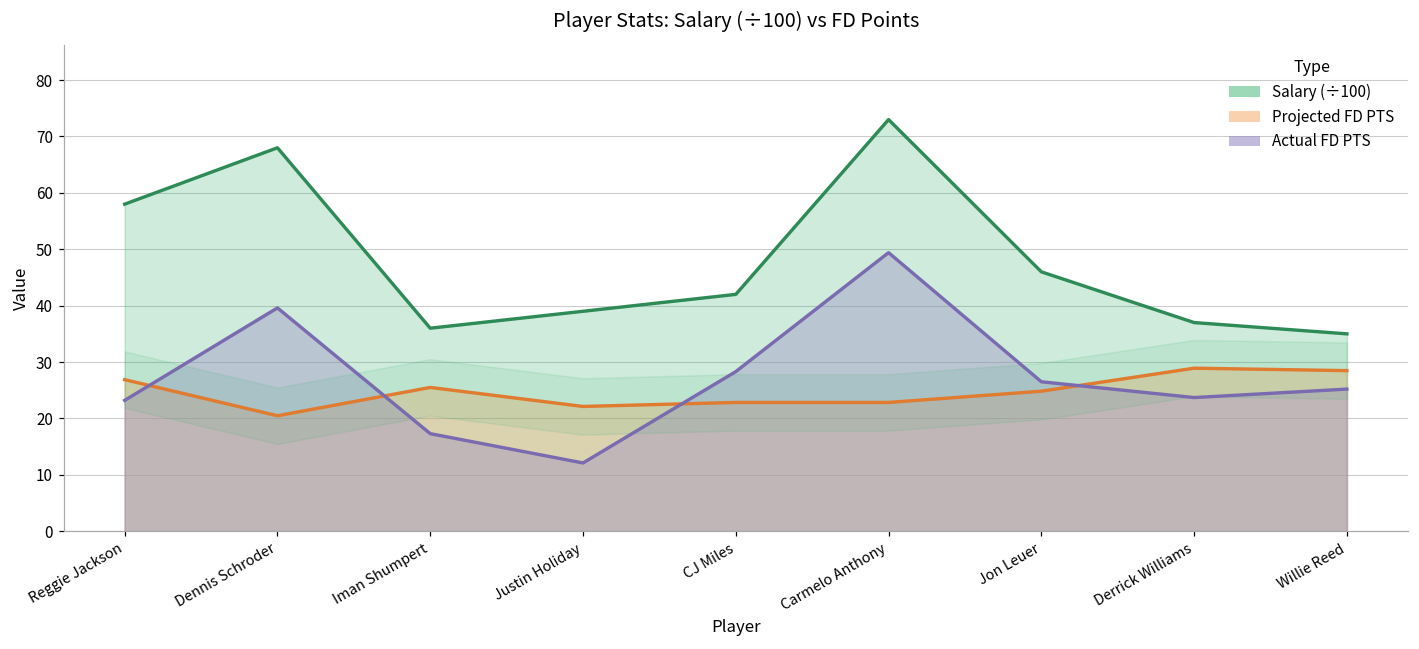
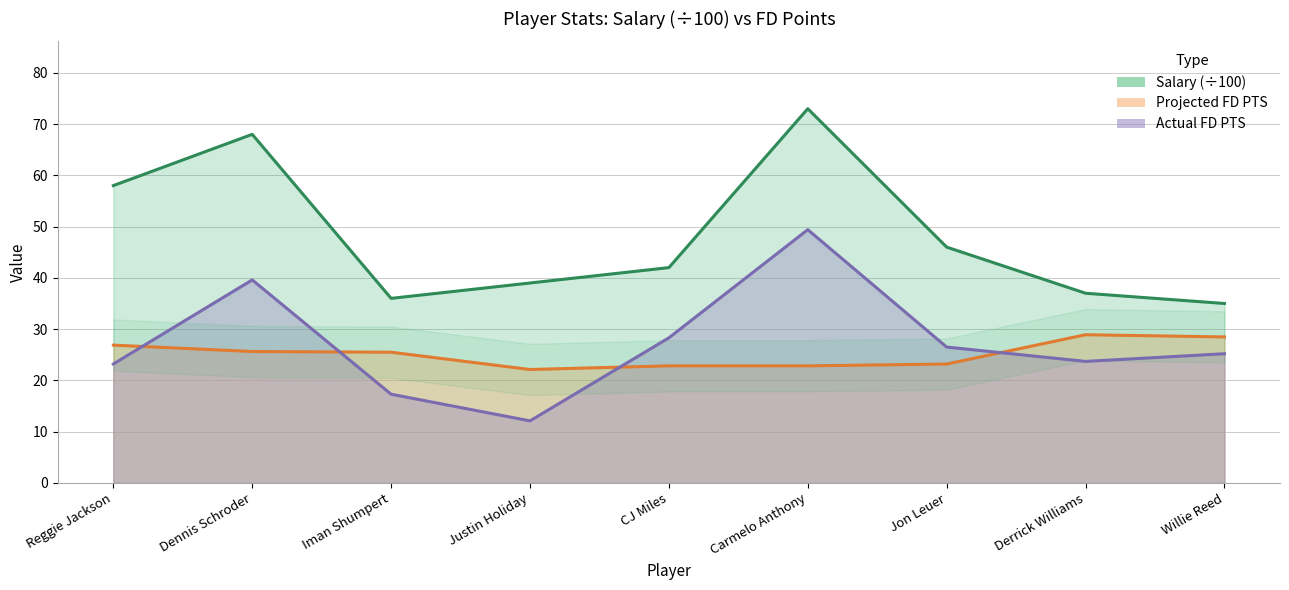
  {
    "Projected FD PTS": {
      "Reggie Jackson": 27,
-     "Dennis Schroder": 20,
+     "Dennis Schroder": 26,
      "Iman Shumpert": 25,
      "Justin Holiday": 22,
      "CJ Miles": 23,
      "Carmelo Anthony": 23,
-     "Jon Leuer": 25,
+     "Jon Leuer": 23,
      "Derrick Williams": 29,
      "Willie Reed": 28
    }
  }
